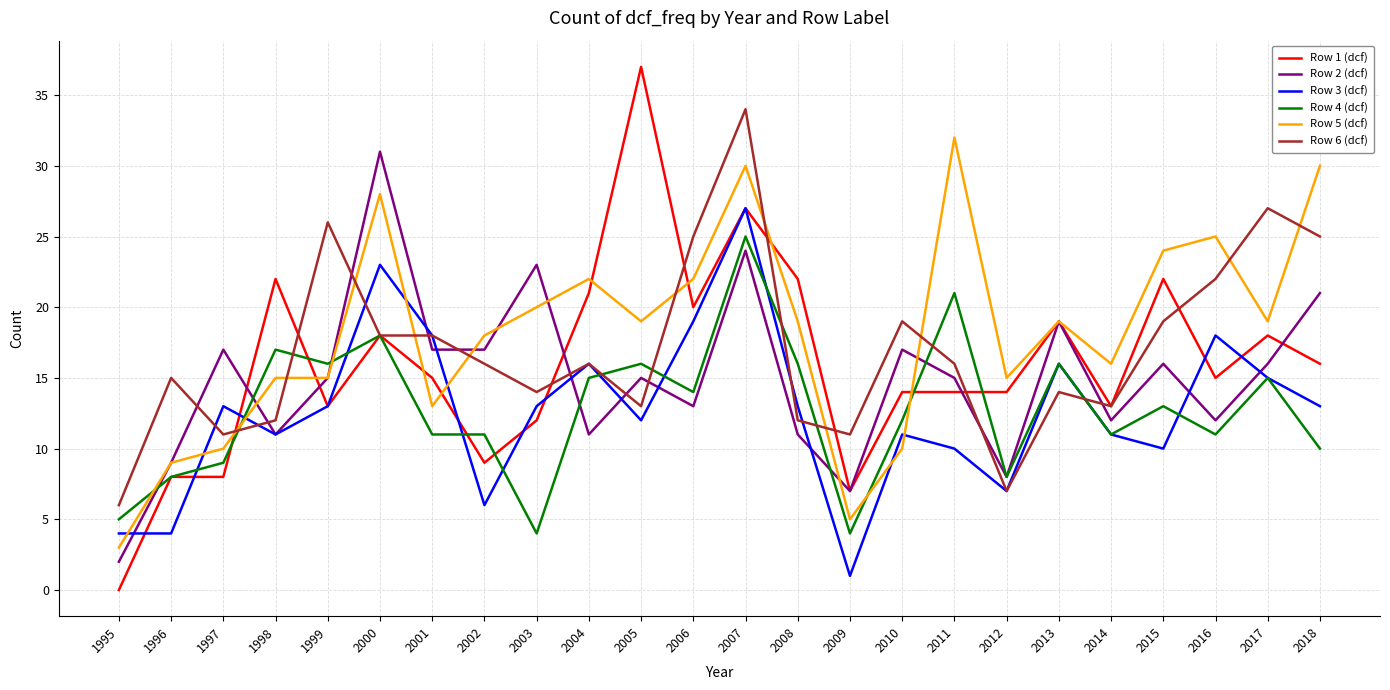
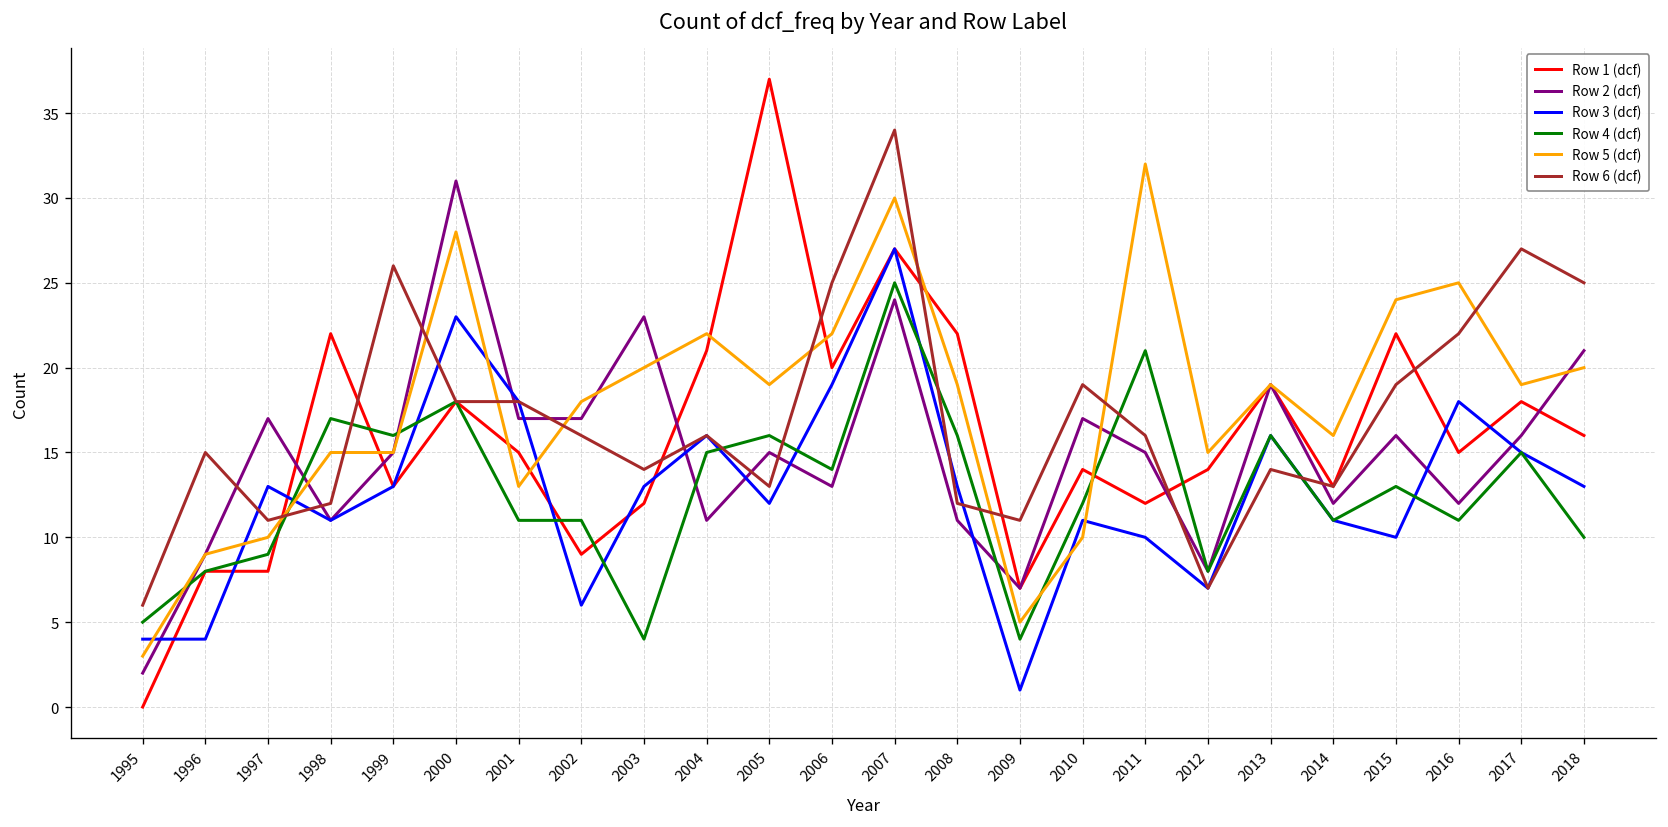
  {
    "Row 1 (dcf)": {
      "1995": 0,
      "1997": 8,
      "1998": 22,
      "2001": 15,
      "2002": 9,
      "2003": 12,
      "2004": 21,
      "2005": 37,
      "2006": 20,
      "2008": 22,
      "2010": 14,
-     "2011": 14,
+     "2011": 12,
      "2012": 14,
      "2015": 22,
      "2016": 15,
      "2017": 18,
      "2018": 16
    },
    "Row 2 (dcf)": {
      "1995": 2,
      "1997": 17,
      "2000": 31,
      "2001": 17,
      "2002": 17,
      "2003": 23,
      "2004": 11,
      "2005": 15,
      "2006": 13,
      "2007": 24,
      "2008": 11,
      "2010": 17,
      "2011": 15,
      "2014": 12,
      "2015": 16,
      "2016": 12,
      "2017": 16,
      "2018": 21
    },
    "Row 3 (dcf)": {
      "1995": 4,
      "1996": 4,
      "1997": 13,
      "2000": 23,
      "2002": 6,
      "2003": 13,
      "2005": 12,
      "2006": 19,
      "2008": 13,
      "2009": 1,
      "2010": 11,
      "2011": 10,
      "2015": 10,
      "2016": 18,
      "2018": 13
    },
    "Row 4 (dcf)": {
      "1995": 5,
      "1997": 9,
      "1998": 17,
      "1999": 16,
      "2001": 11,
      "2002": 11,
      "2003": 4,
      "2004": 15,
      "2005": 16,
      "2006": 14,
      "2007": 25,
      "2008": 16,
      "2009": 4,
      "2010": 12,
      "2011": 21,
      "2015": 13,
      "2016": 11,
      "2018": 10
    },
    "Row 5 (dcf)": {
      "1995": 3,
      "1997": 10,
      "1998": 15,
      "2000": 28,
      "2001": 13,
      "2002": 18,
      "2003": 20,
      "2004": 22,
      "2005": 19,
      "2006": 22,
      "2007": 30,
      "2008": 19,
      "2009": 5,
      "2010": 10,
      "2011": 32,
      "2012": 15,
      "2014": 16,
      "2015": 24,
      "2016": 25,
      "2017": 19,
-     "2018": 30
+     "2018": 20
    },
    "Row 6 (dcf)": {
      "1995": 6,
      "1996": 15,
      "1997": 11,
      "1998": 12,
      "1999": 26,
      "2002": 16,
      "2003": 14,
      "2005": 13,
      "2006": 25,
      "2007": 34,
      "2008": 12,
      "2009": 11,
      "2010": 19,
      "2011": 16,
      "2013": 14,
      "2015": 19,
      "2016": 22,
      "2017": 27,
      "2018": 25
    }
  }
